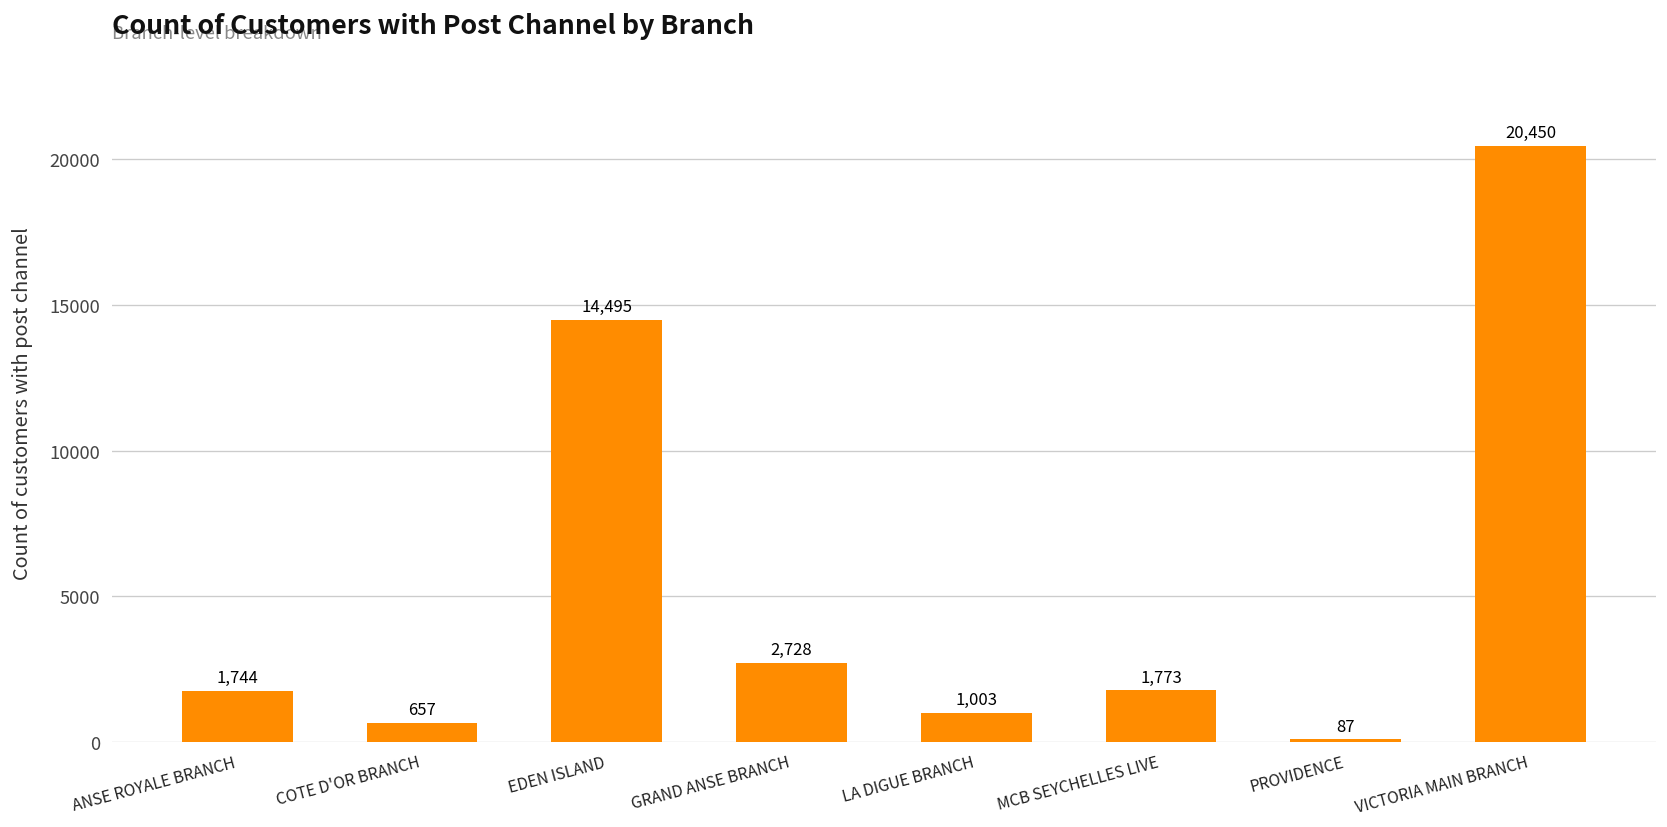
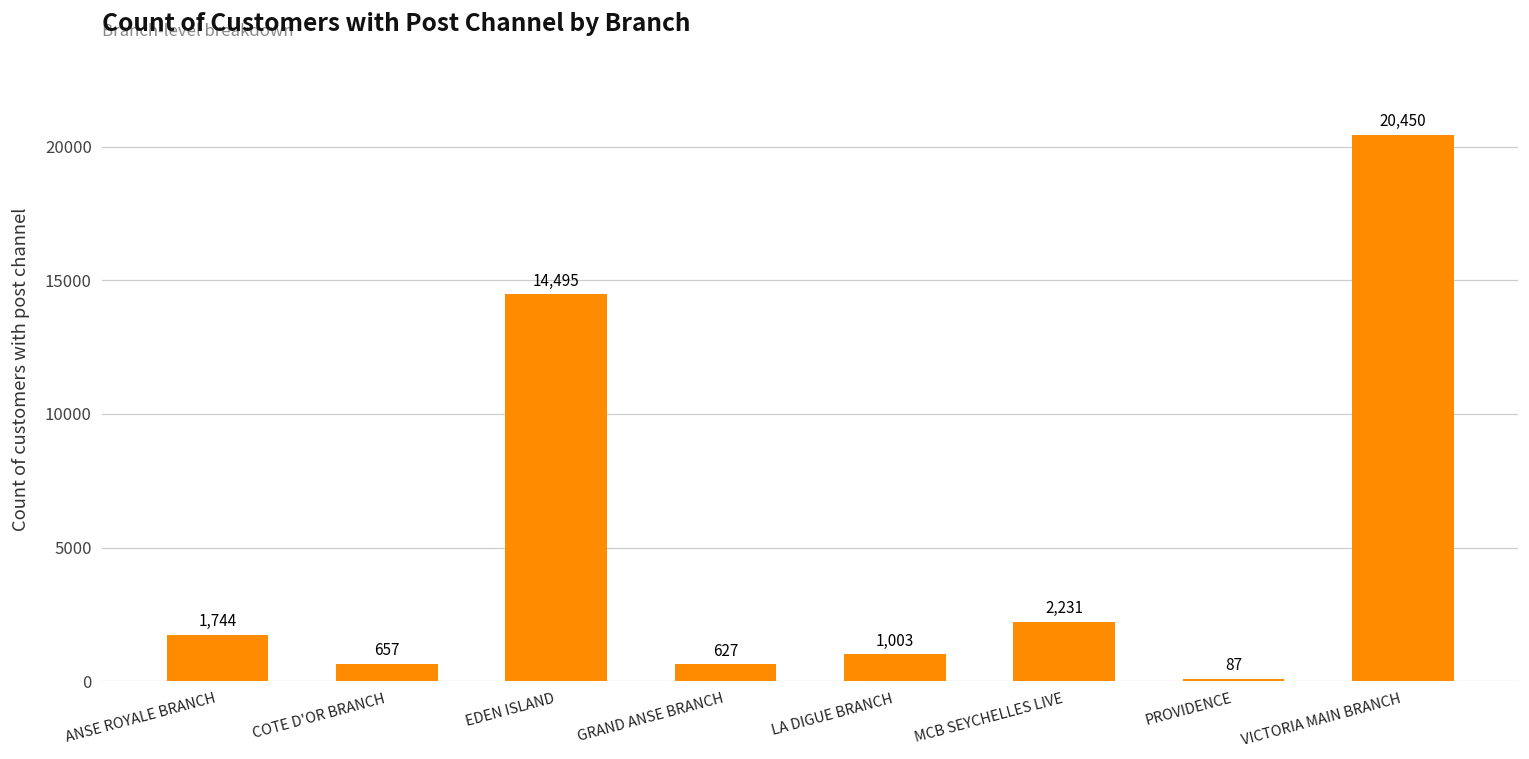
  {
    "ANSE ROYALE BRANCH": "1,744",
    "COTE D'OR BRANCH": "657",
    "EDEN ISLAND": "14,495",
-   "GRAND ANSE BRANCH": "2,728",
+   "GRAND ANSE BRANCH": "627",
    "LA DIGUE BRANCH": "1,003",
-   "MCB SEYCHELLES LIVE": "1,773",
+   "MCB SEYCHELLES LIVE": "2,231",
    "PROVIDENCE": "87",
    "VICTORIA MAIN BRANCH": "20,450"
  }
